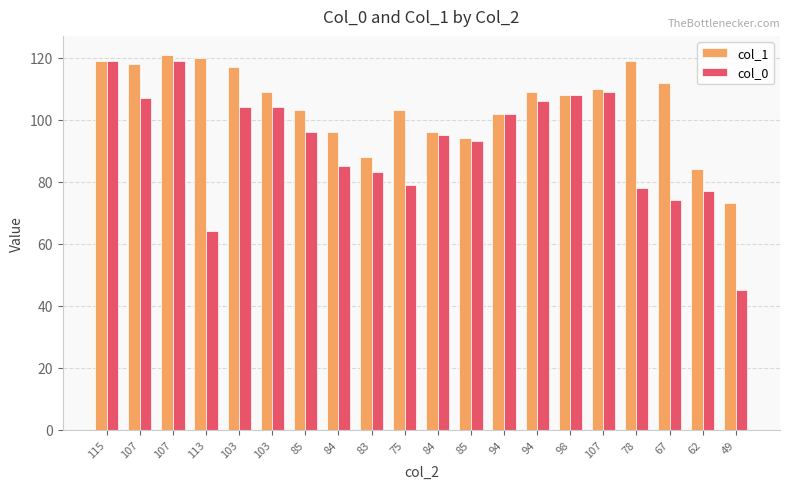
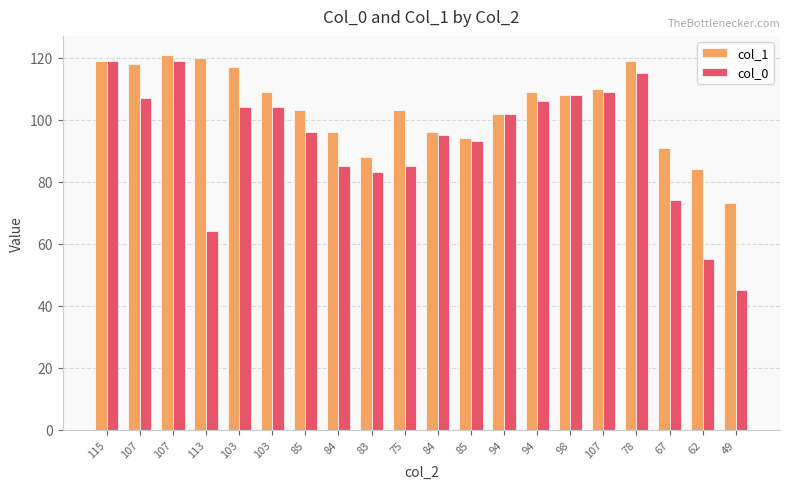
  {
    "col_1": {
      "115": 119,
      "113": 120,
      "83": 88,
      "75": 103,
      "98": 108,
      "78": 119,
-     "67": 112,
+     "67": 91,
      "62": 84,
      "49": 73
    },
    "col_0": {
      "115": 119,
      "113": 64,
      "83": 83,
-     "75": 79,
+     "75": 85,
      "98": 108,
-     "78": 78,
+     "78": 115,
      "67": 74,
-     "62": 77,
+     "62": 55,
      "49": 45
    }
  }
